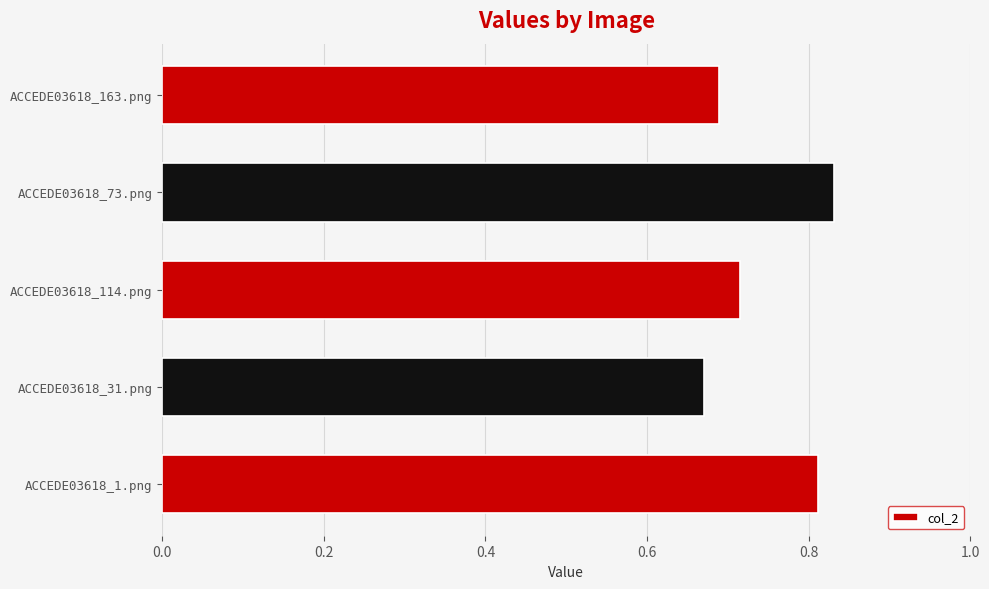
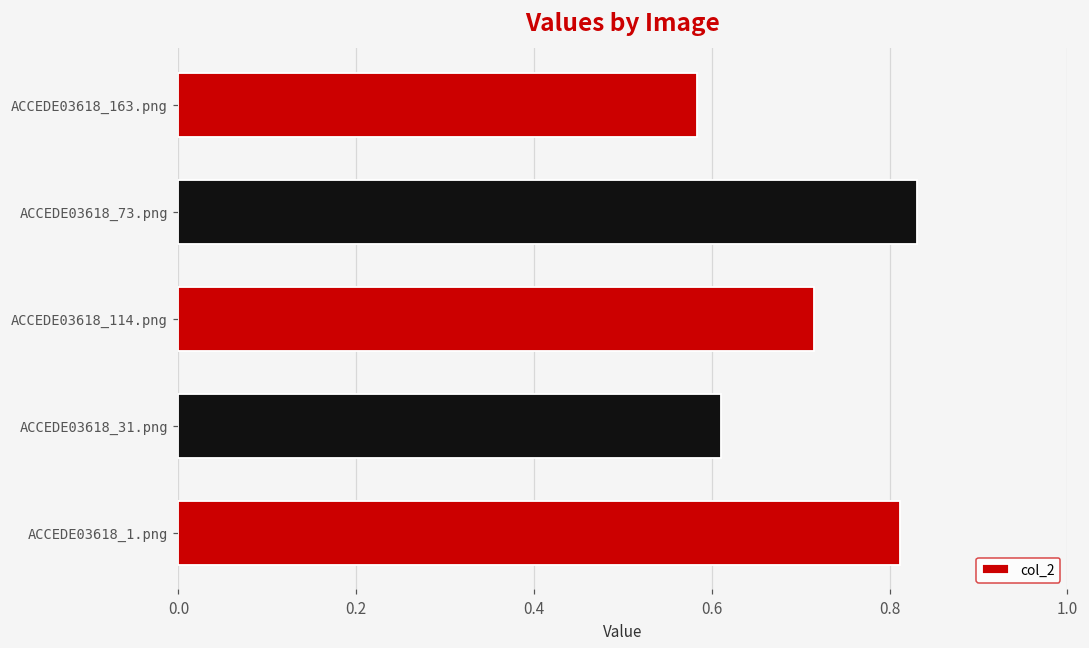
  {
-   "ACCEDE03618_163.png": 0.69,
+   "ACCEDE03618_163.png": 0.58,
    "ACCEDE03618_73.png": 0.83,
    "ACCEDE03618_114.png": 0.72,
-   "ACCEDE03618_31.png": 0.67,
+   "ACCEDE03618_31.png": 0.61,
    "ACCEDE03618_1.png": 0.81
  }
